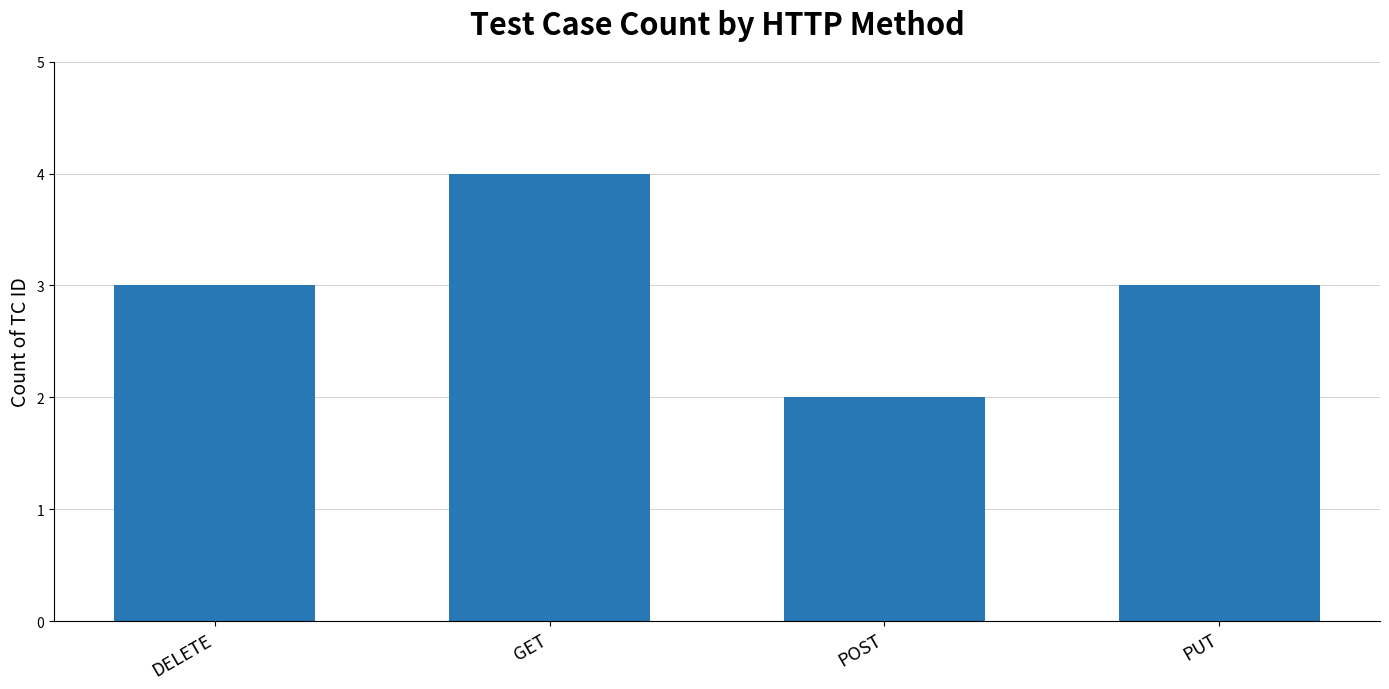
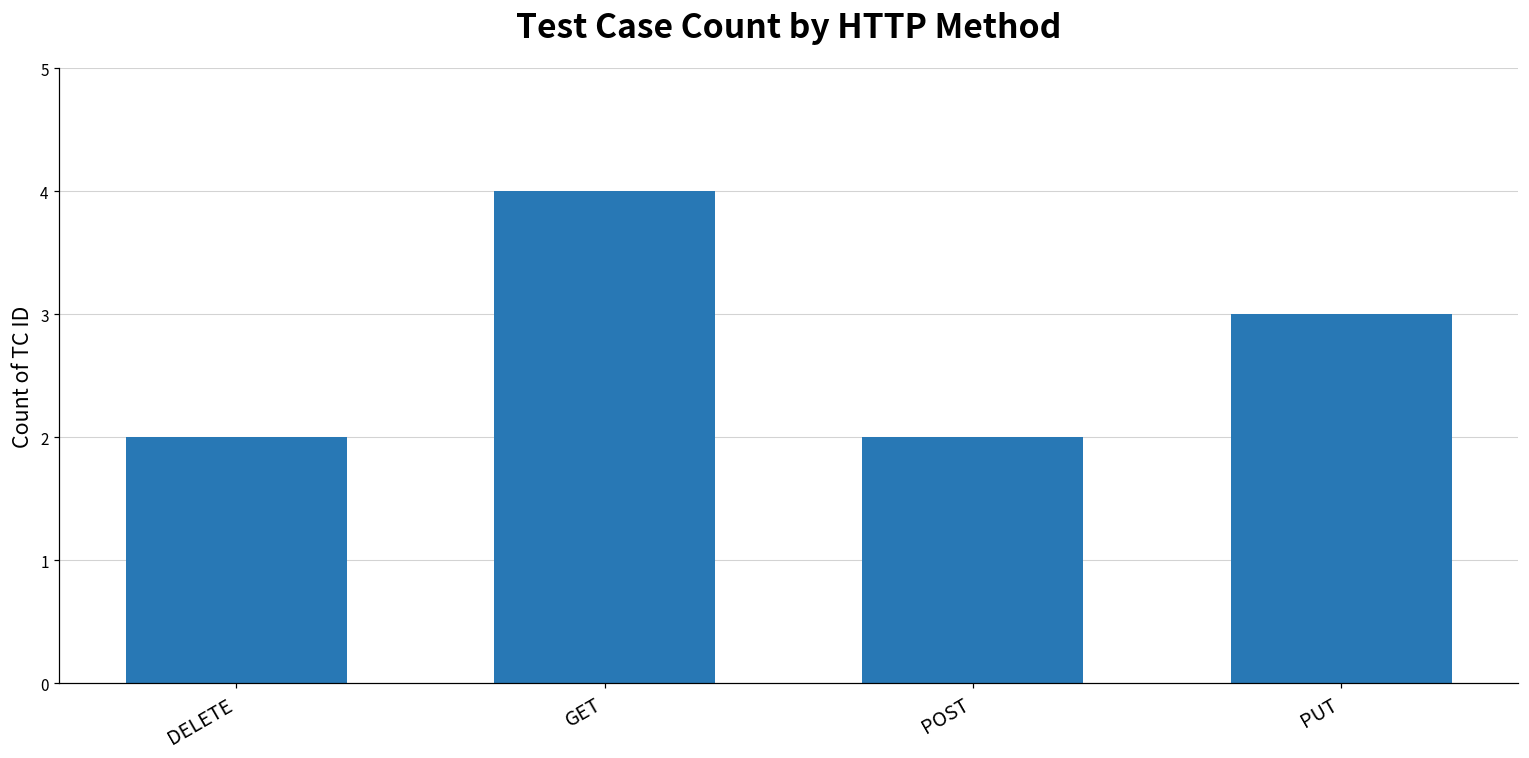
  {
-   "DELETE": 3,
+   "DELETE": 2,
    "GET": 4,
    "POST": 2,
    "PUT": 3
  }
